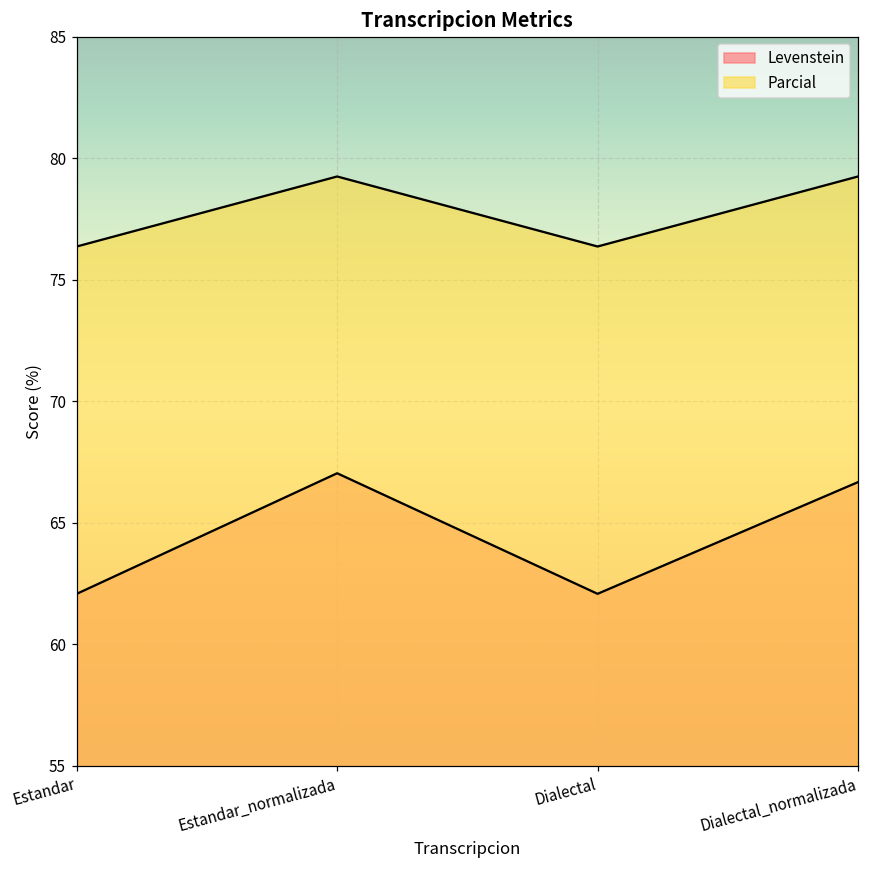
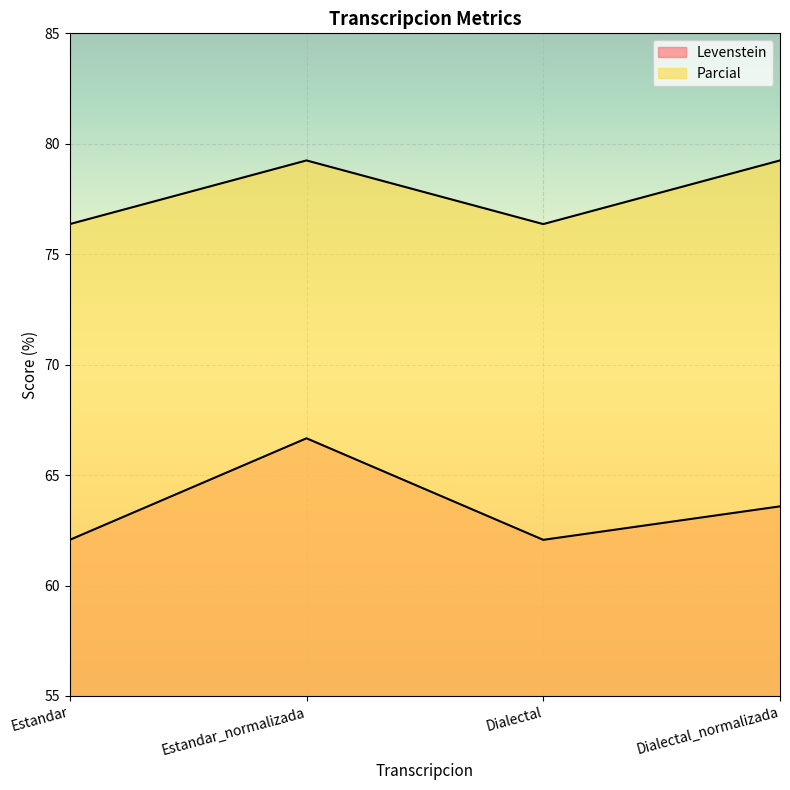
  {
    "Levenstein": {
      "Estandar": 62.1,
-     "Estandar_normalizada": 67.0,
+     "Estandar_normalizada": 66.7,
      "Dialectal": 62.1,
-     "Dialectal_normalizada": 66.7
+     "Dialectal_normalizada": 63.6
    },
    "Parcial": {
      "Estandar": 76.4,
      "Estandar_normalizada": 79.2,
      "Dialectal": 76.4,
      "Dialectal_normalizada": 79.2
    }
  }
